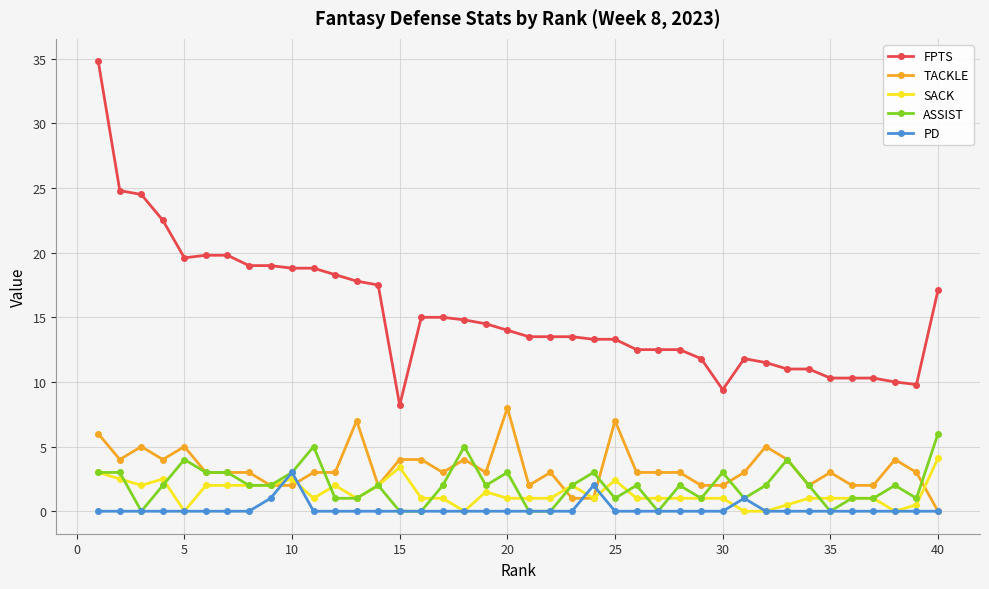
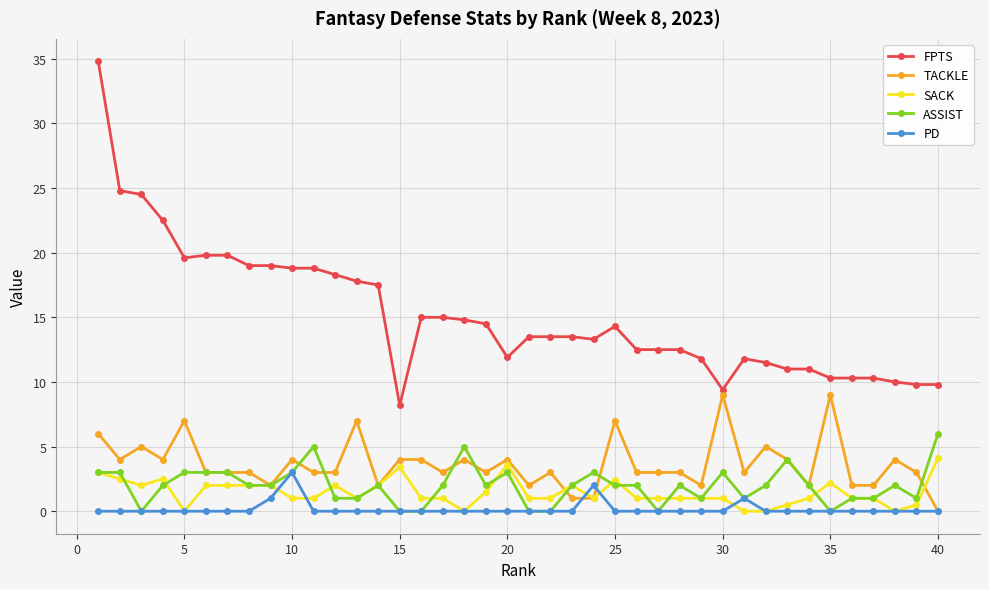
  {
    "FPTS": {
      "5": 19.6,
      "10": 18.8,
      "15": 8.2,
-     "20": 14.0,
-     "25": 13.3,
+     "20": 11.9,
+     "25": 14.3,
      "30": 9.4,
      "35": 10.3,
-     "40": 17.1
+     "40": 9.8
    },
    "TACKLE": {
-     "5": 5,
-     "10": 2,
+     "5": 7,
+     "10": 4,
      "15": 4,
-     "20": 8,
+     "20": 4,
      "25": 7,
-     "30": 2,
-     "35": 3
+     "30": 9,
+     "35": 9
    },
    "SACK": {
-     "10": 2.5,
+     "10": 1.0,
      "15": 3.4,
-     "20": 1.0,
+     "20": 3.6,
      "25": 2.4,
      "30": 1.0,
-     "35": 1.0,
+     "35": 2.2,
      "40": 4.1
    },
    "ASSIST": {
-     "5": 4,
+     "5": 3,
      "20": 3,
-     "25": 1,
+     "25": 2,
      "30": 3,
      "40": 6
    },
    "PD": {
      "20": 0.0,
      "25": 0.0,
      "30": 0.0
    }
  }
